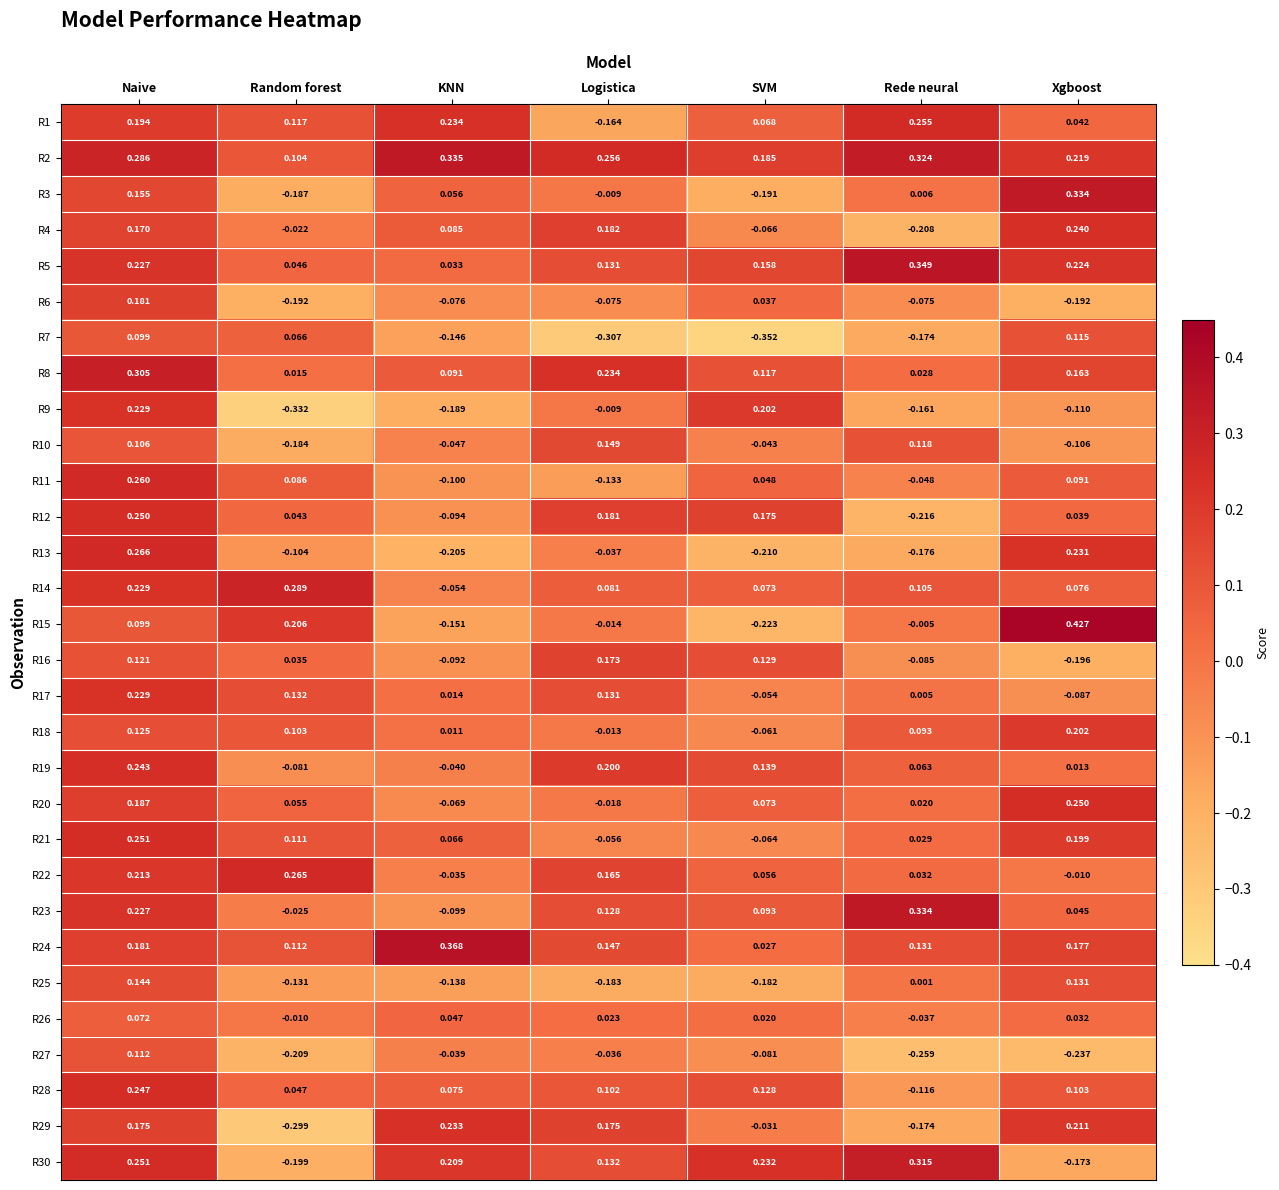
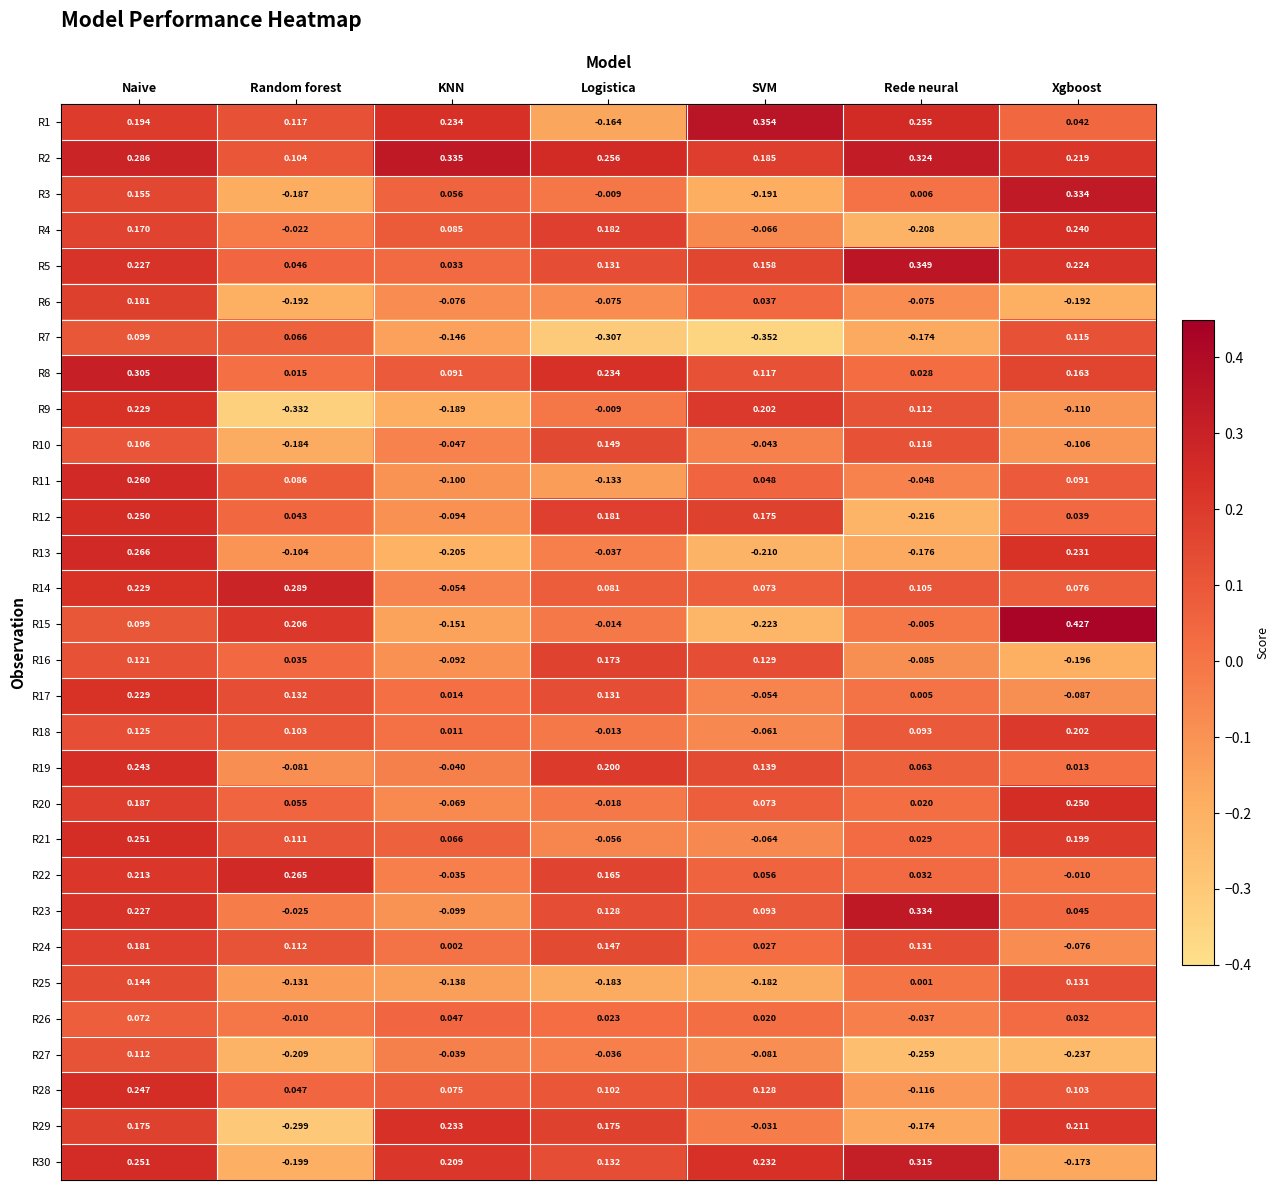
  {
    "R1": {
      "Naive": 0.194,
      "Random forest": 0.117,
      "KNN": 0.234,
      "Logistica": -0.164,
-     "SVM": 0.068,
+     "SVM": 0.354,
      "Rede neural": 0.255,
      "Xgboost": 0.042
    },
    "R9": {
      "Naive": 0.229,
      "Random forest": -0.332,
      "KNN": -0.189,
      "Logistica": -0.009,
      "SVM": 0.202,
-     "Rede neural": -0.161,
+     "Rede neural": 0.112,
      "Xgboost": -0.110
    },
    "R24": {
      "Naive": 0.181,
      "Random forest": 0.112,
-     "KNN": 0.368,
+     "KNN": 0.002,
      "Logistica": 0.147,
      "SVM": 0.027,
      "Rede neural": 0.131,
-     "Xgboost": 0.177
+     "Xgboost": -0.076
    }
  }
